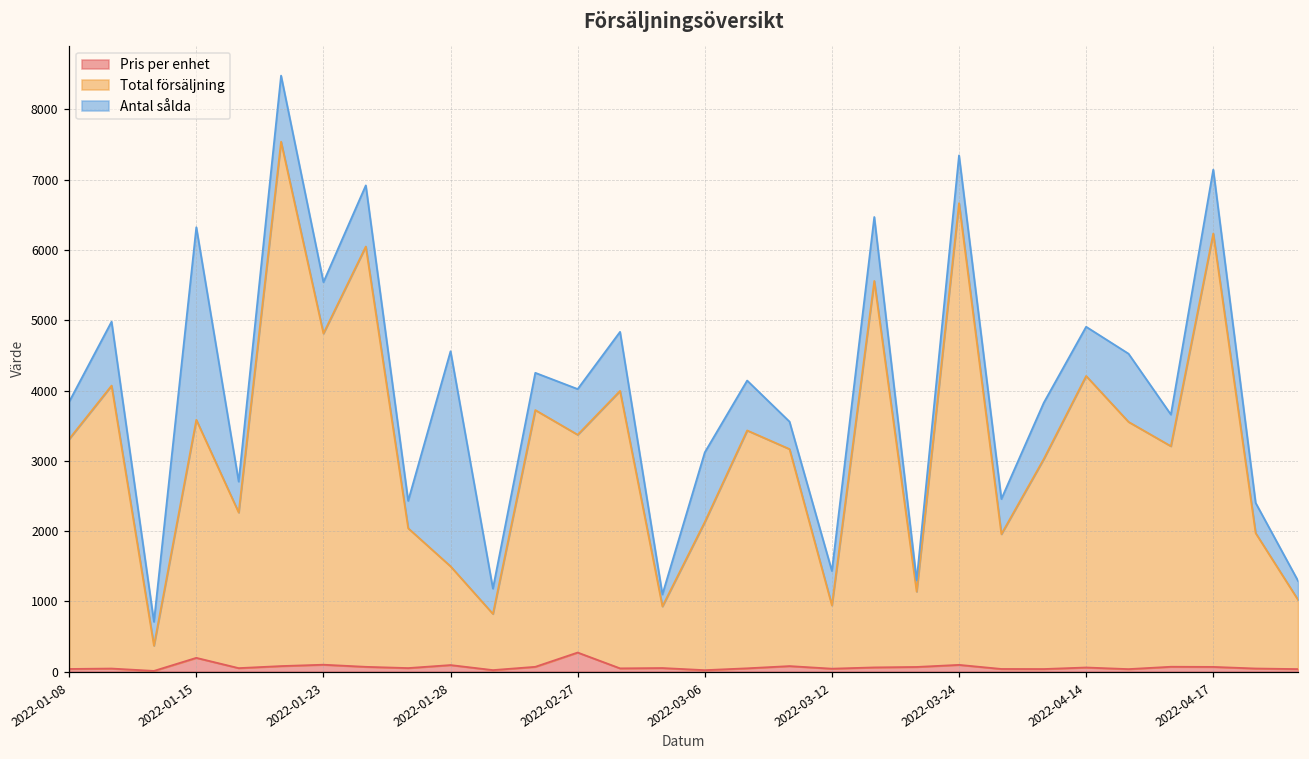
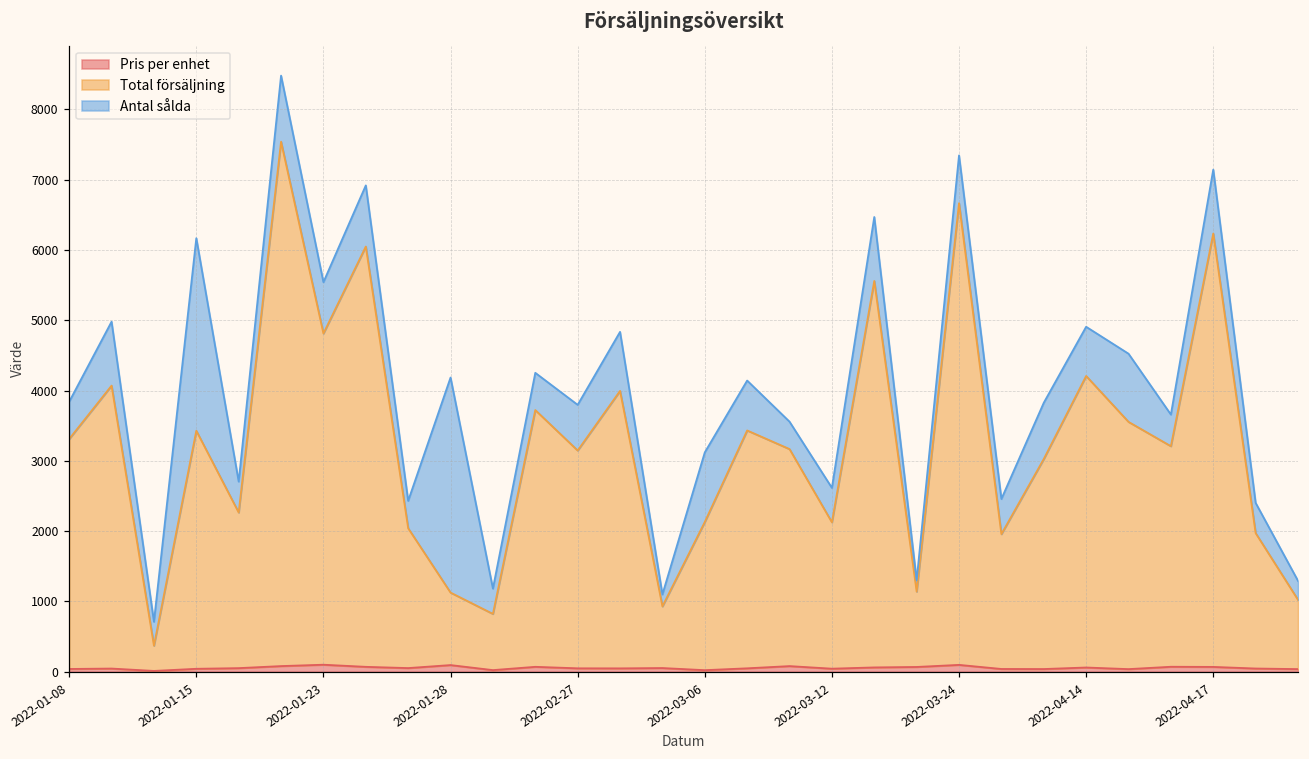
  {
    "Pris per enhet": {
      "2022-01-08": 0,
-     "2022-01-15": 200,
+     "2022-01-15": 0,
      "2022-01-23": 100,
      "2022-01-28": 100,
-     "2022-02-27": 300,
+     "2022-02-27": 0,
      "2022-03-12": 0,
      "2022-04-17": 100
    },
    "Total försäljning": {
      "2022-01-08": 3300,
      "2022-01-15": 3400,
      "2022-01-23": 4700,
-     "2022-01-28": 1400,
+     "2022-01-28": 1000,
      "2022-02-27": 3100,
-     "2022-03-12": 900,
+     "2022-03-12": 2100,
      "2022-04-17": 6200
    },
    "Antal sålda": {
      "2022-01-08": 500,
      "2022-01-15": 2700,
      "2022-01-23": 700,
      "2022-01-28": 3100,
      "2022-02-27": 700,
      "2022-03-12": 500,
      "2022-04-17": 900
    }
  }
